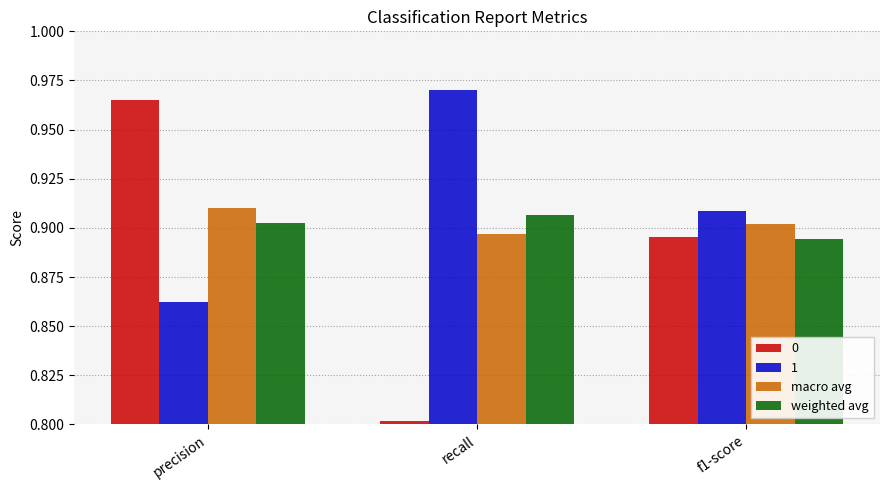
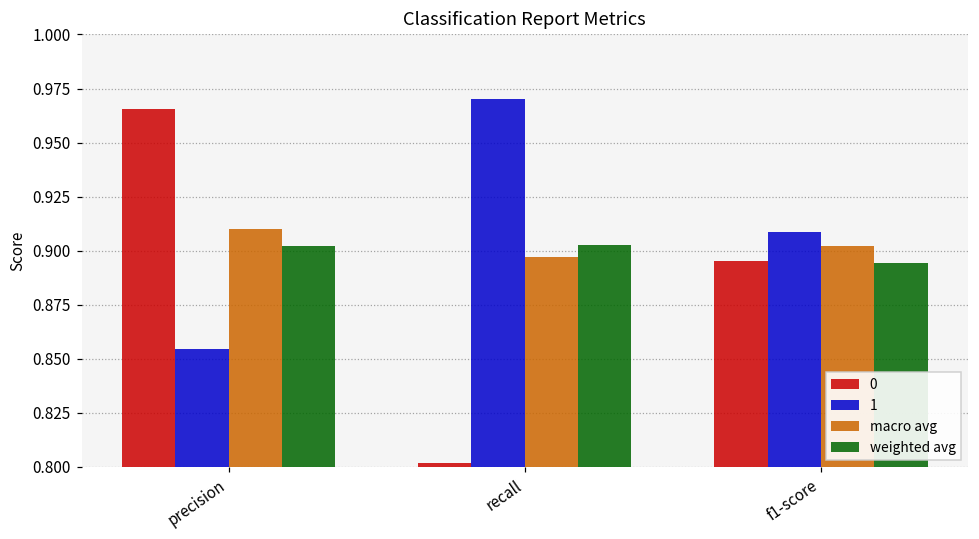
  {
    "0": {
      "precision": 0.965,
      "recall": 0.802,
      "f1-score": 0.895
    },
    "1": {
-     "precision": 0.863,
+     "precision": 0.855,
      "recall": 0.970,
      "f1-score": 0.909
    },
    "macro avg": {
      "precision": 0.910,
      "recall": 0.897,
      "f1-score": 0.902
    },
    "weighted avg": {
      "precision": 0.902,
-     "recall": 0.907,
+     "recall": 0.903,
      "f1-score": 0.894
    }
  }
